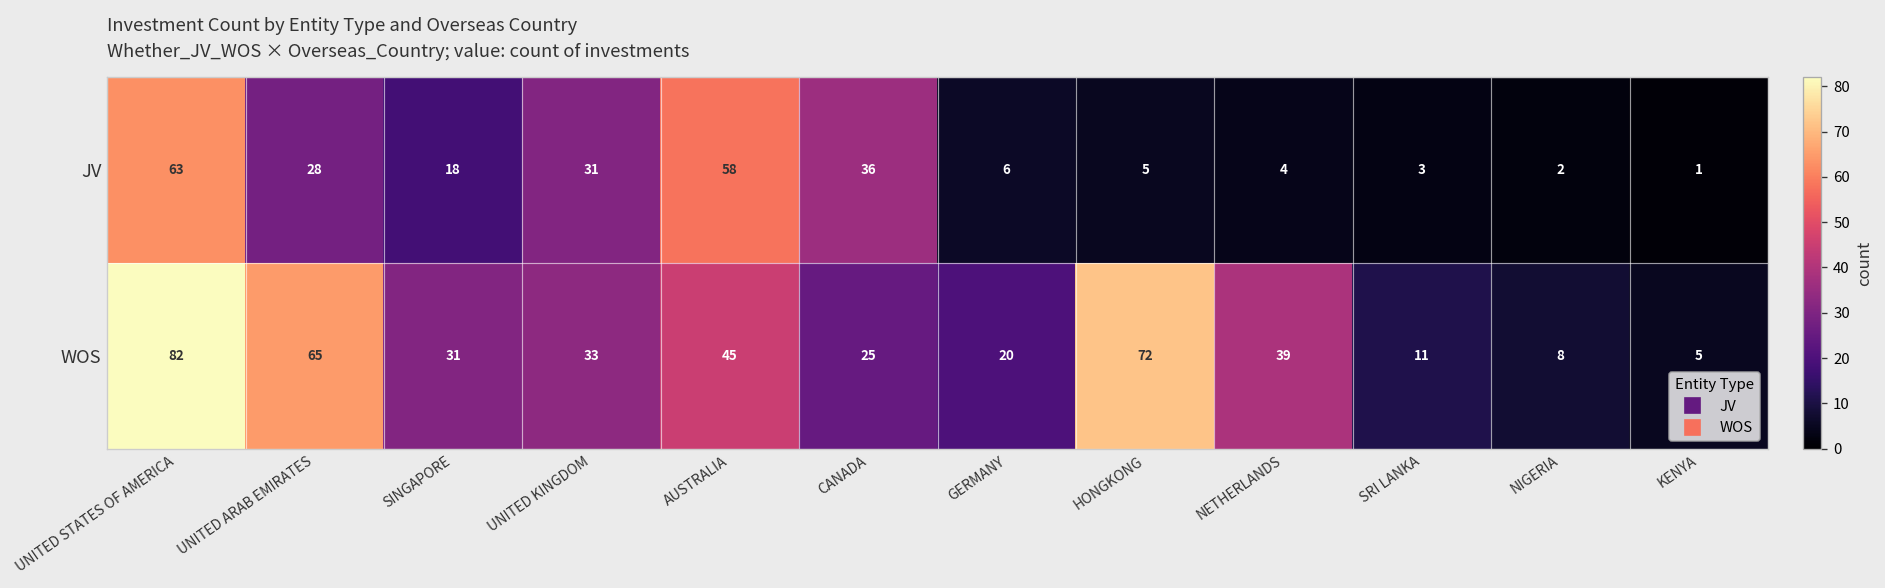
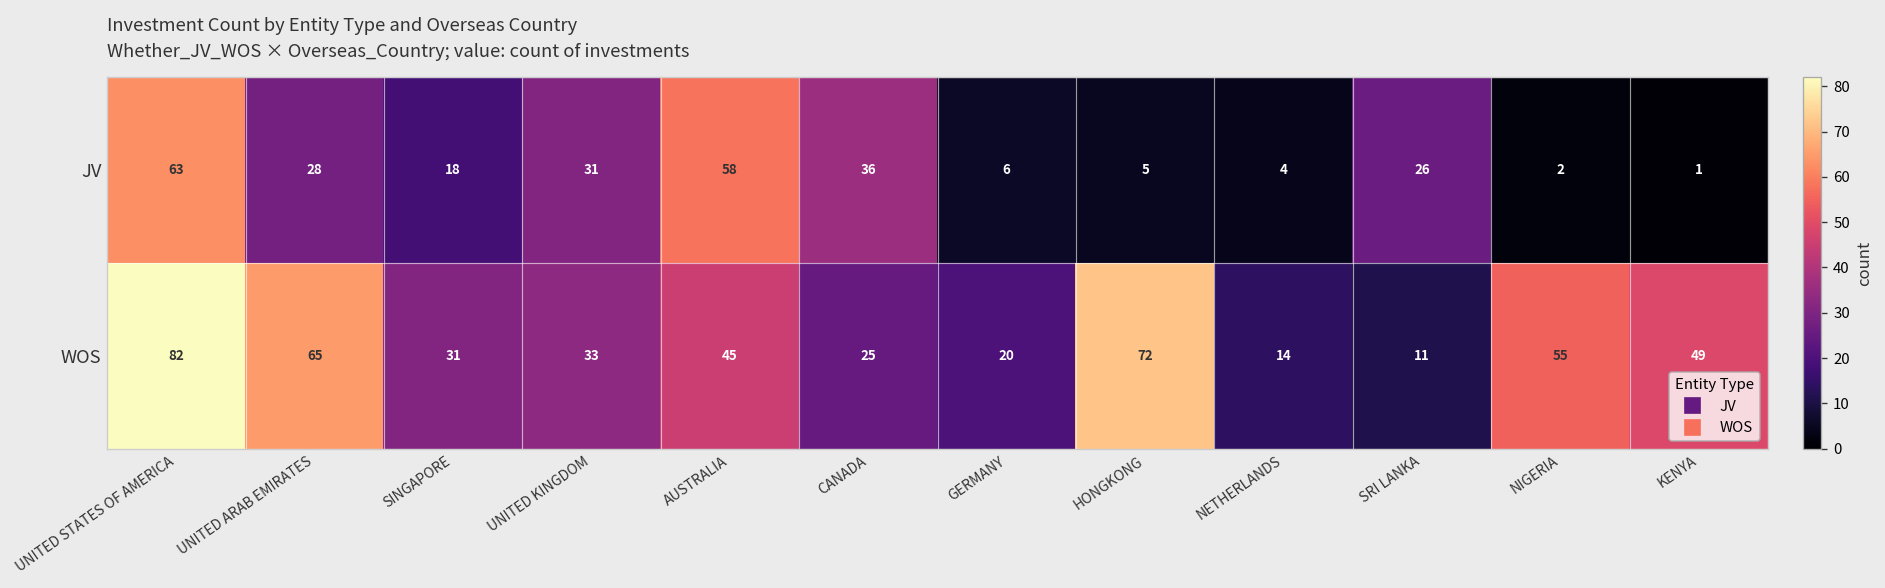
  {
    "JV": {
      "UNITED STATES OF AMERICA": 63,
      "UNITED ARAB EMIRATES": 28,
      "SINGAPORE": 18,
      "UNITED KINGDOM": 31,
      "AUSTRALIA": 58,
      "CANADA": 36,
      "GERMANY": 6,
      "HONGKONG": 5,
      "NETHERLANDS": 4,
-     "SRI LANKA": 3,
+     "SRI LANKA": 26,
      "NIGERIA": 2,
      "KENYA": 1
    },
    "WOS": {
      "UNITED STATES OF AMERICA": 82,
      "UNITED ARAB EMIRATES": 65,
      "SINGAPORE": 31,
      "UNITED KINGDOM": 33,
      "AUSTRALIA": 45,
      "CANADA": 25,
      "GERMANY": 20,
      "HONGKONG": 72,
-     "NETHERLANDS": 39,
+     "NETHERLANDS": 14,
      "SRI LANKA": 11,
-     "NIGERIA": 8,
-     "KENYA": 5
+     "NIGERIA": 55,
+     "KENYA": 49
    }
  }
